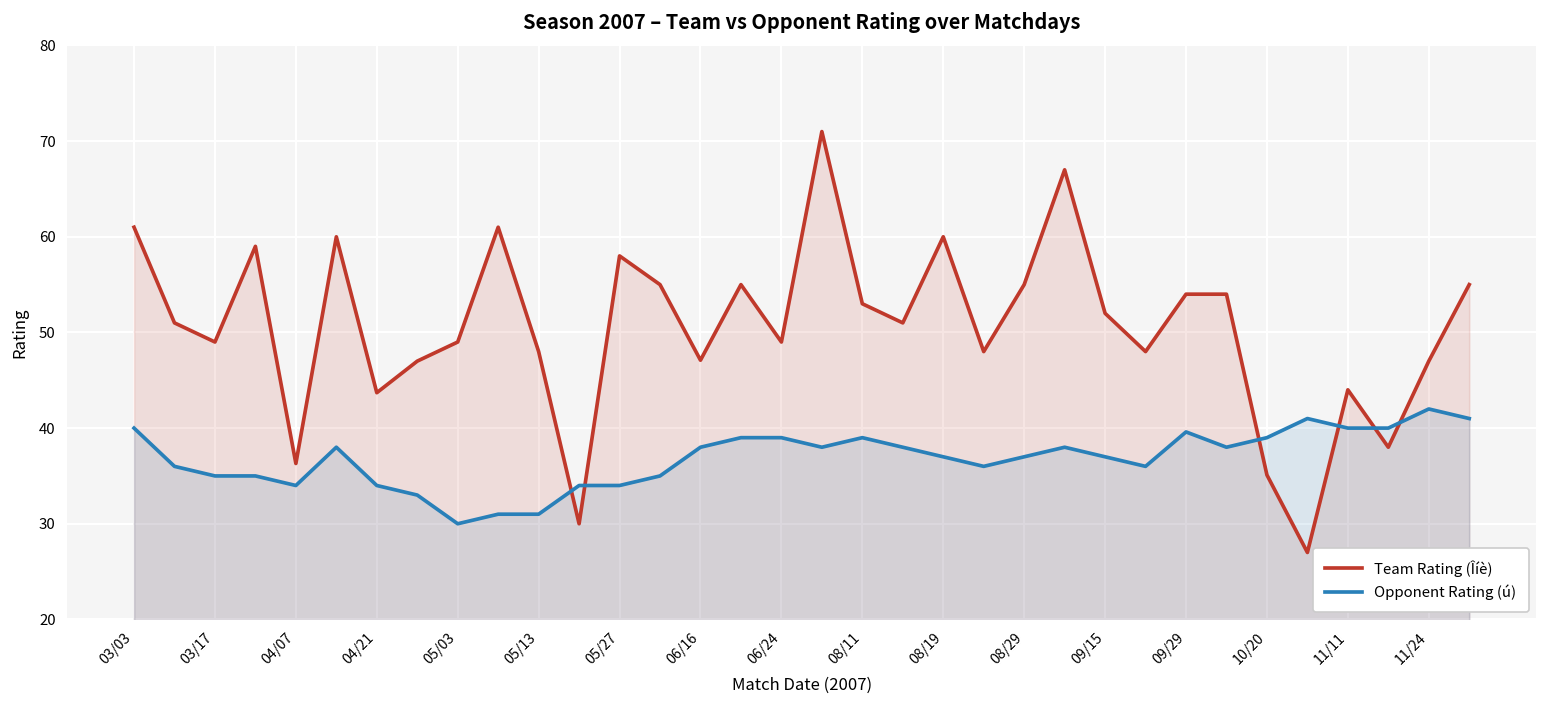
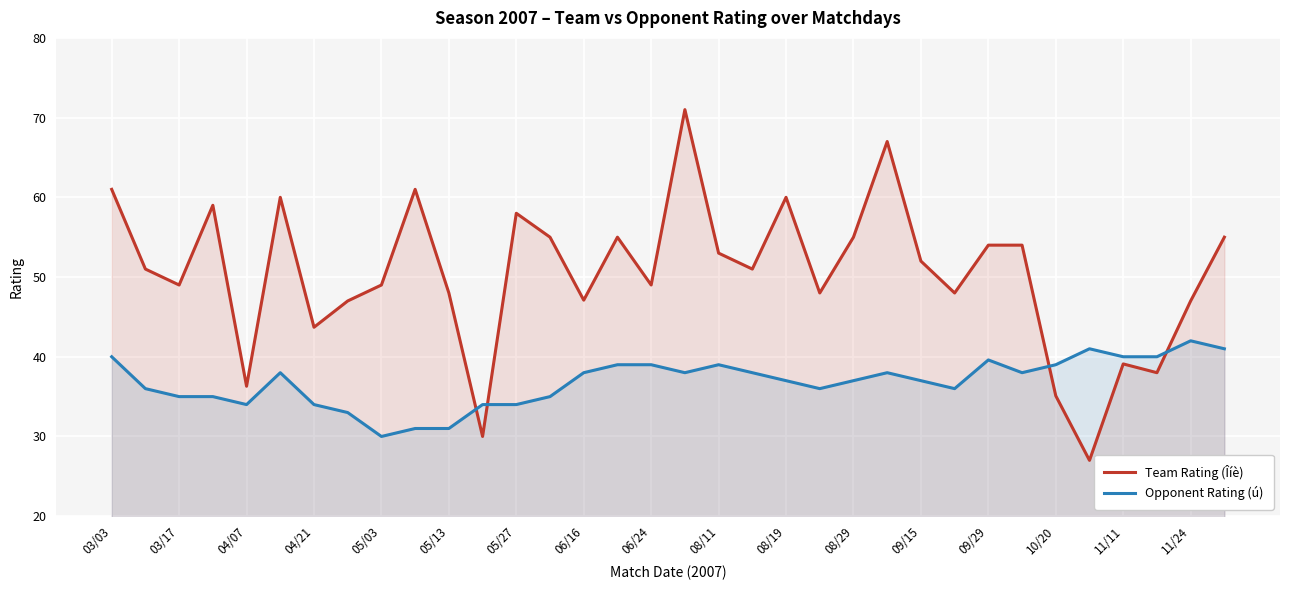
  {
    "Team Rating (Îíè)": {
      "03/03": 61,
      "03/17": 49,
      "04/07": 36,
      "04/21": 44,
      "05/03": 49,
      "05/13": 48,
      "05/27": 58,
      "06/16": 47,
      "06/24": 49,
      "08/11": 53,
      "08/19": 60,
      "08/29": 55,
      "09/15": 52,
      "09/29": 54,
      "10/20": 35,
-     "11/11": 44,
+     "11/11": 39,
      "11/24": 47
    },
    "Opponent Rating (ú)": {
      "03/03": 40,
      "03/17": 35,
      "04/07": 34,
      "04/21": 34,
      "05/03": 30,
      "05/13": 31,
      "05/27": 34,
      "06/16": 38,
      "06/24": 39,
      "08/11": 39,
      "08/19": 37,
      "08/29": 37,
      "09/15": 37,
      "09/29": 40,
      "10/20": 39,
      "11/11": 40,
      "11/24": 42
    }
  }
